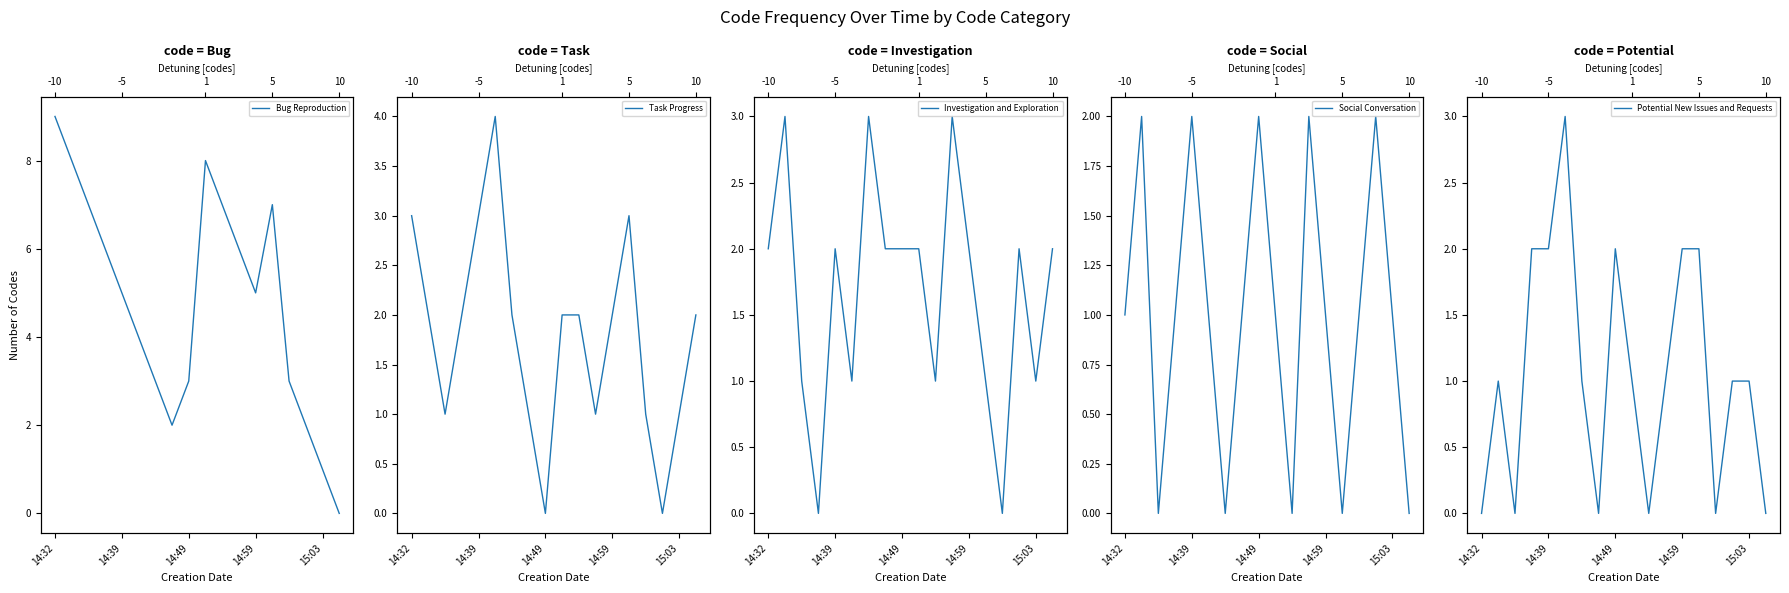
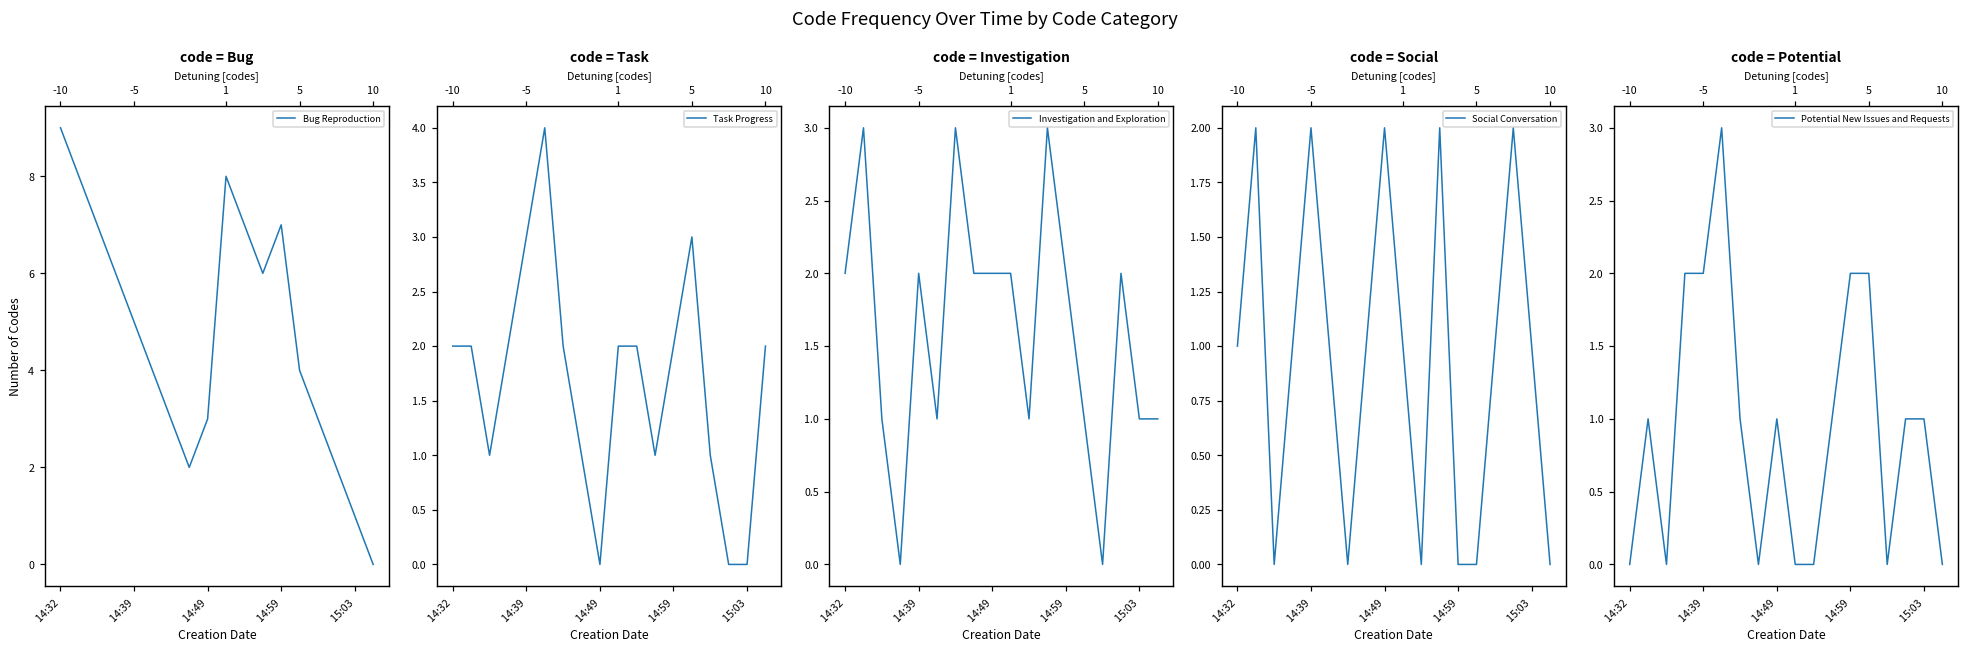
  {
    "code = Bug": {
      "14:32": 9,
      "14:39": 5,
      "14:49": 3,
      "1": 8,
-     "14:59": 5,
-     "5": 7,
+     "14:59": 7,
+     "5": 4,
      "15:03": 1,
      "10": 0
    },
    "code = Task": {
-     "14:32": 3,
+     "14:32": 2,
      "14:39": 3,
      "14:49": 0,
      "1": 2,
      "14:59": 2,
      "5": 3,
-     "15:03": 1,
+     "15:03": 0,
      "10": 2
    },
    "code = Investigation": {
      "14:32": 2,
      "14:39": 2,
      "14:49": 2,
      "1": 2,
      "14:59": 2,
      "5": 1,
      "15:03": 1,
-     "10": 2
+     "10": 1
    },
    "code = Social": {
      "14:32": 1,
      "14:39": 2,
      "14:49": 2,
      "1": 1,
-     "14:59": 1,
+     "14:59": 0,
      "5": 0,
      "15:03": 1,
      "10": 0
    },
    "code = Potential": {
      "14:32": 0,
      "14:39": 2,
-     "14:49": 2,
-     "1": 1,
+     "14:49": 1,
+     "1": 0,
      "14:59": 2,
      "5": 2,
      "15:03": 1,
      "10": 0
    }
  }
